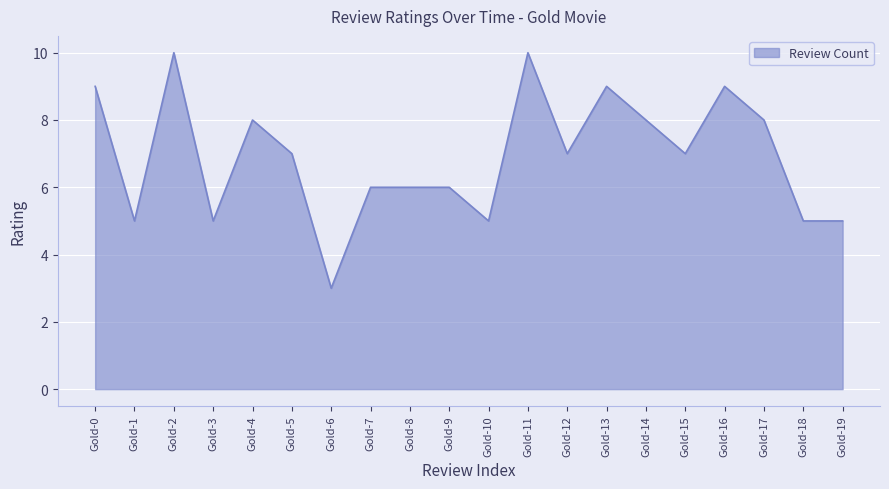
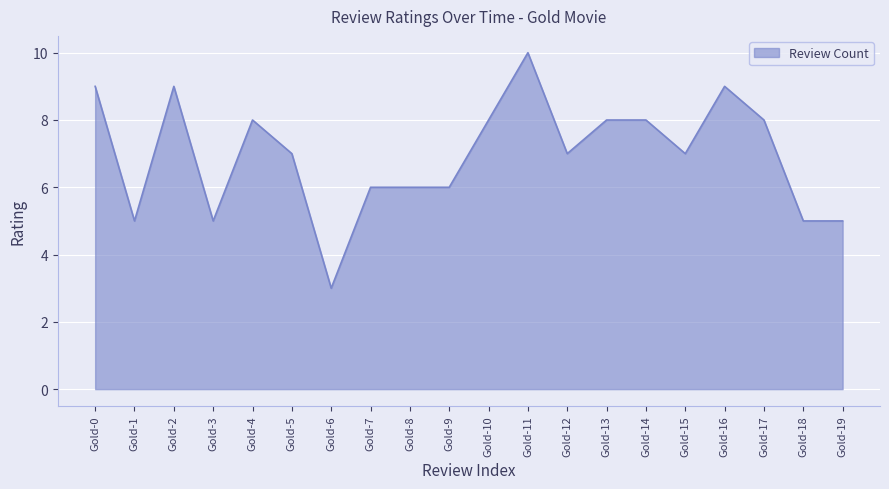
  {
    "Gold-0": 9,
    "Gold-1": 5,
-   "Gold-2": 10,
+   "Gold-2": 9,
    "Gold-3": 5,
    "Gold-4": 8,
    "Gold-5": 7,
    "Gold-6": 3,
    "Gold-7": 6,
    "Gold-8": 6,
    "Gold-9": 6,
-   "Gold-10": 5,
+   "Gold-10": 8,
    "Gold-11": 10,
    "Gold-12": 7,
-   "Gold-13": 9,
+   "Gold-13": 8,
    "Gold-14": 8,
    "Gold-15": 7,
    "Gold-16": 9,
    "Gold-17": 8,
    "Gold-18": 5,
    "Gold-19": 5
  }
